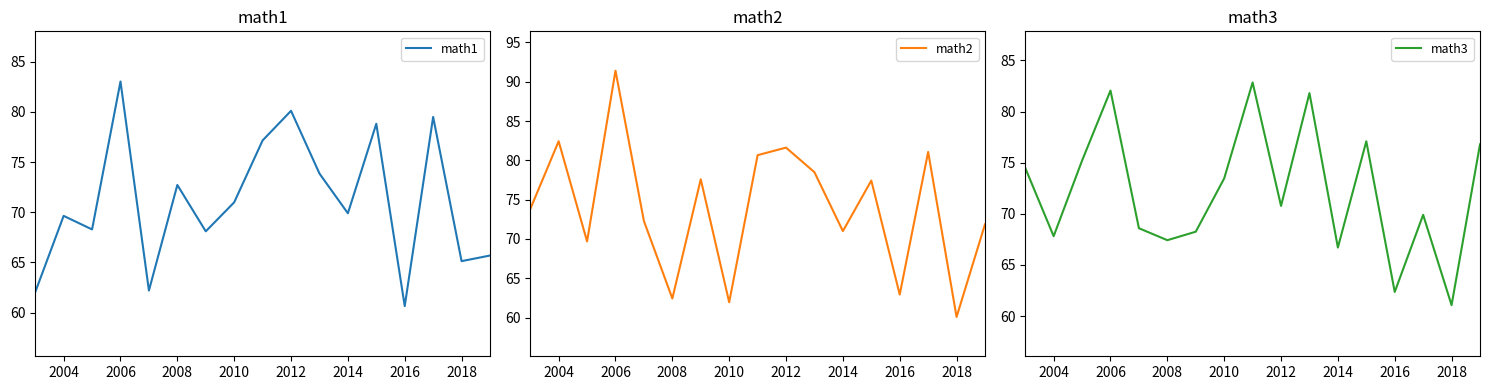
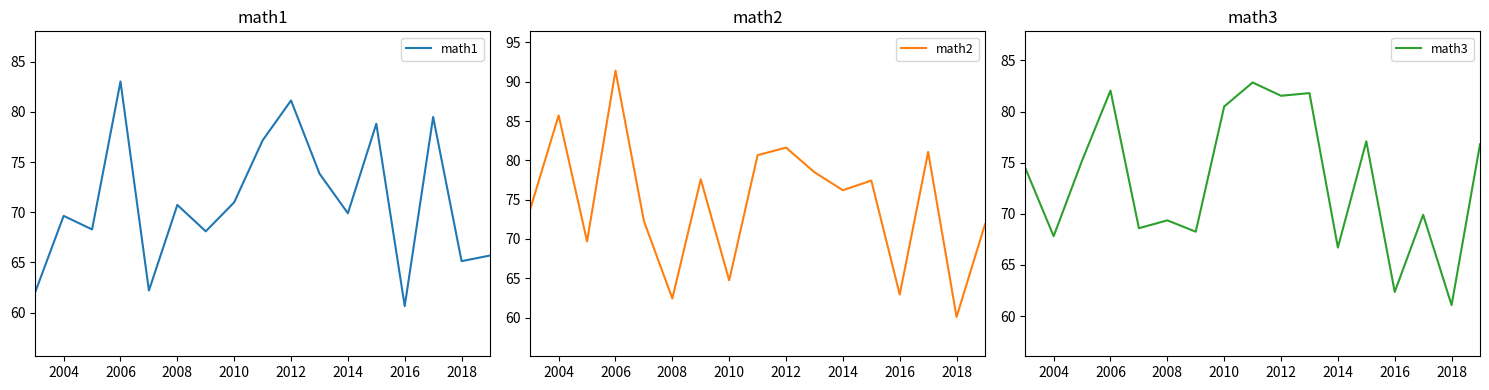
  {
    "math1": {
      "2004": 69.6,
      "2006": 83.0,
-     "2008": 72.7,
+     "2008": 70.7,
      "2010": 71.0,
-     "2012": 80.1,
+     "2012": 81.1,
      "2014": 69.9,
      "2016": 60.7,
      "2018": 65.1
    },
    "math2": {
-     "2004": 82,
+     "2004": 86,
      "2006": 91,
      "2008": 62,
-     "2010": 62,
+     "2010": 65,
      "2012": 82,
-     "2014": 71,
+     "2014": 76,
      "2016": 63,
      "2018": 60
    },
    "math3": {
      "2004": 67.8,
      "2006": 82.1,
-     "2008": 67.4,
-     "2010": 73.5,
-     "2012": 70.8,
+     "2008": 69.4,
+     "2010": 80.5,
+     "2012": 81.5,
      "2014": 66.7,
      "2016": 62.4,
      "2018": 61.1
    }
  }
